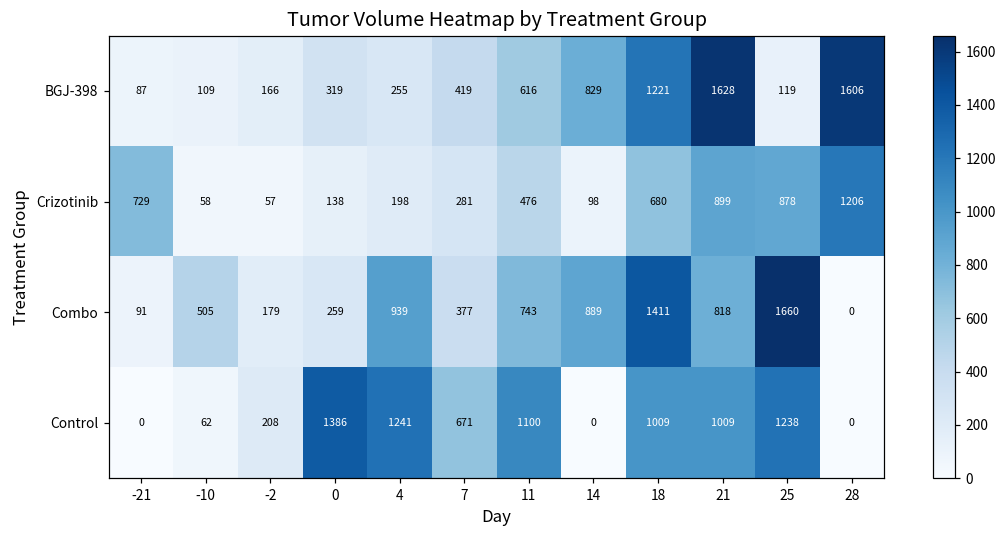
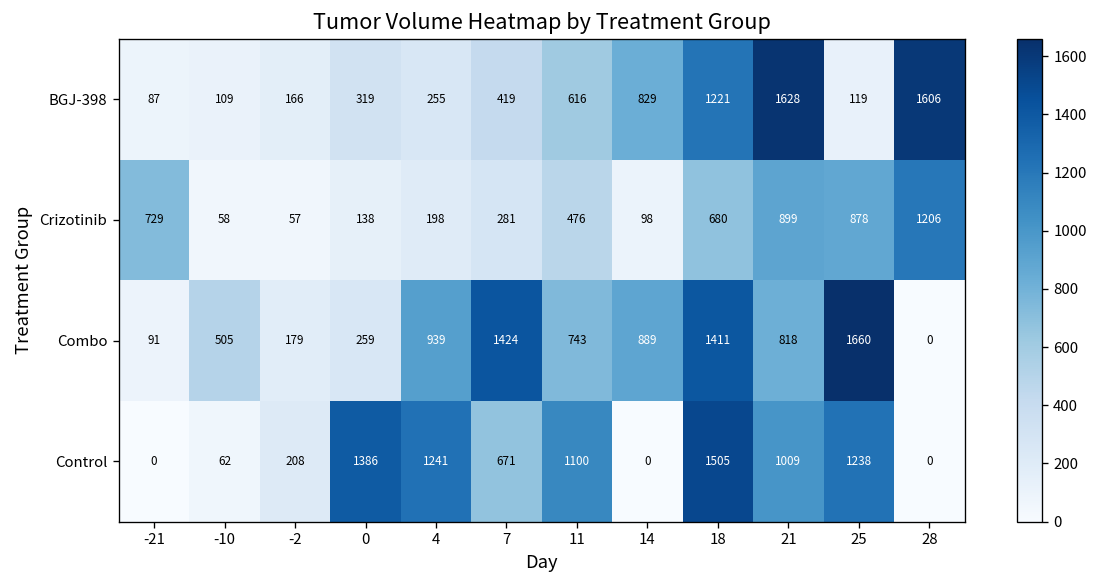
  {
    "BGJ-398": {
      "-21": 87,
      "-10": 109,
      "-2": 166,
      "0": 319,
      "4": 255,
      "7": 419,
      "11": 616,
      "14": 829,
      "18": 1221,
      "21": 1628,
      "25": 119,
      "28": 1606
    },
    "Crizotinib": {
      "-21": 729,
      "-10": 58,
      "-2": 57,
      "0": 138,
      "4": 198,
      "7": 281,
      "11": 476,
      "14": 98,
      "18": 680,
      "21": 899,
      "25": 878,
      "28": 1206
    },
    "Combo": {
      "-21": 91,
      "-10": 505,
      "-2": 179,
      "0": 259,
      "4": 939,
-     "7": 377,
+     "7": 1424,
      "11": 743,
      "14": 889,
      "18": 1411,
      "21": 818,
      "25": 1660,
      "28": 0
    },
    "Control": {
      "-21": 0,
      "-10": 62,
      "-2": 208,
      "0": 1386,
      "4": 1241,
      "7": 671,
      "11": 1100,
      "14": 0,
-     "18": 1009,
+     "18": 1505,
      "21": 1009,
      "25": 1238,
      "28": 0
    }
  }
